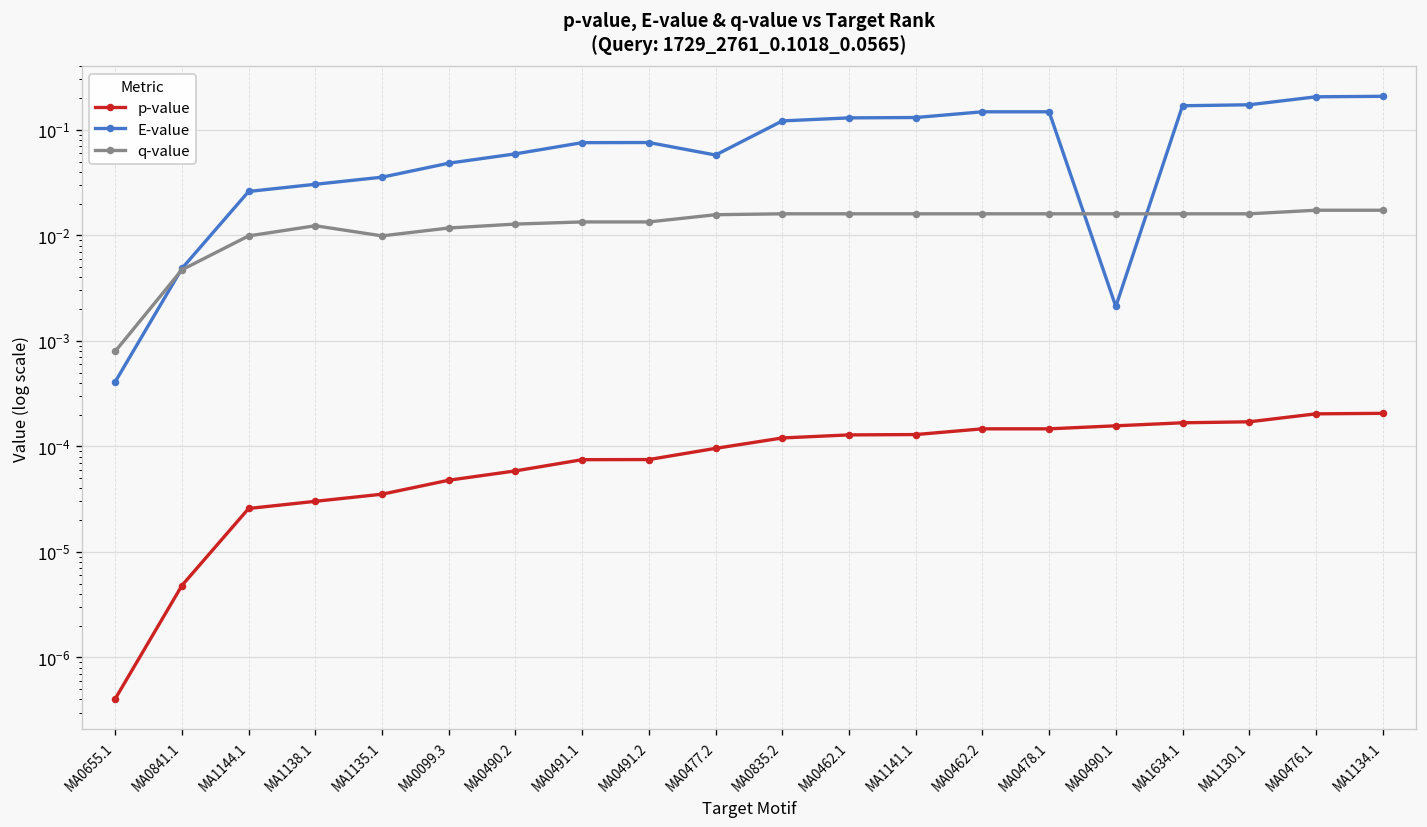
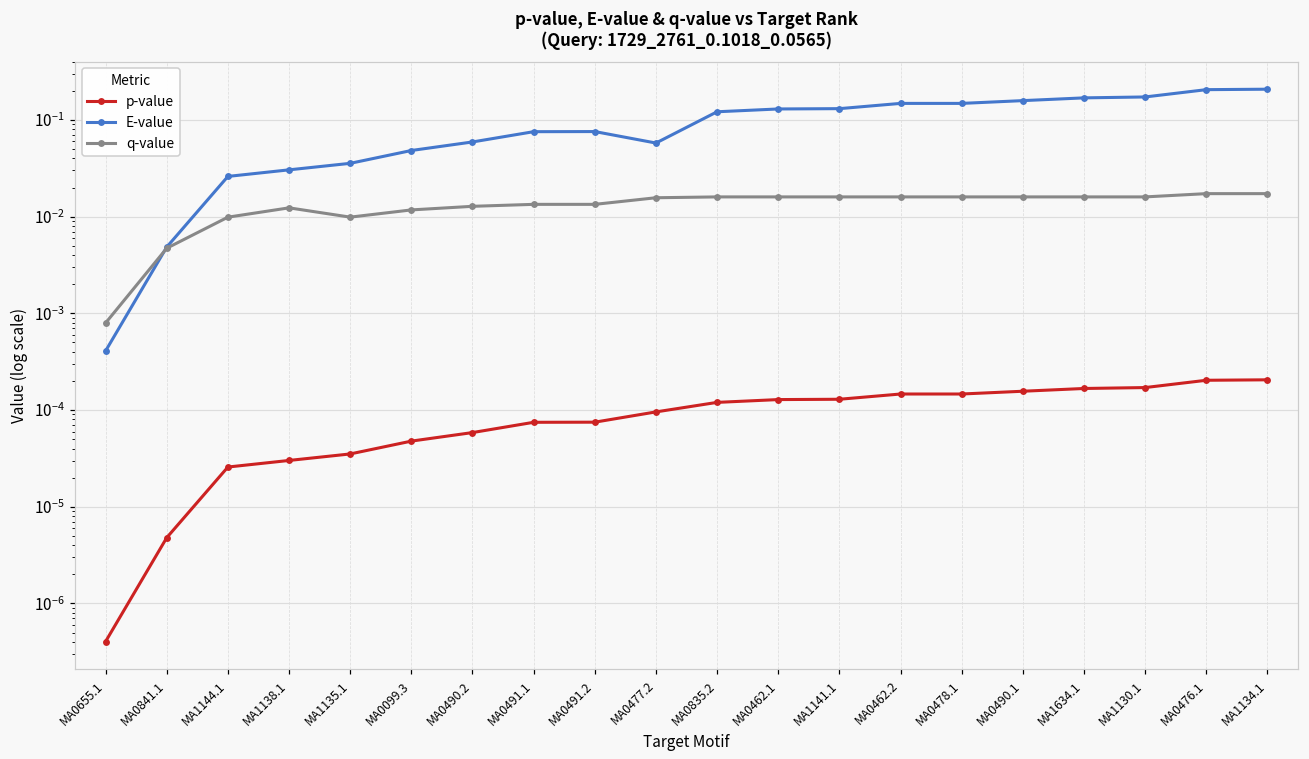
  {
    "p-value": {
      "MA0655.1": 0.0000004,
      "MA0841.1": 0.000005,
      "MA1144.1": 0.000026,
      "MA1138.1": 0.000030,
      "MA1135.1": 0.000035,
      "MA0099.3": 0.00005,
      "MA0490.2": 0.00006,
      "MA0491.1": 0.00007,
      "MA0491.2": 0.00007,
      "MA0477.2": 0.0001,
      "MA0835.2": 0.00012,
      "MA0462.1": 0.00013,
      "MA1141.1": 0.00013,
      "MA0462.2": 0.00015,
      "MA0478.1": 0.00015,
      "MA0490.1": 0.00016,
      "MA1634.1": 0.00017,
      "MA1130.1": 0.00017,
      "MA0476.1": 0.0002,
      "MA1134.1": 0.0002
    },
    "E-value": {
      "MA0655.1": 0.0004,
      "MA1144.1": 0.026,
      "MA1138.1": 0.030,
      "MA1135.1": 0.036,
      "MA0099.3": 0.05,
      "MA0490.2": 0.06,
      "MA0491.1": 0.08,
      "MA0491.2": 0.08,
      "MA0477.2": 0.06,
      "MA0835.2": 0.12,
      "MA0462.1": 0.13,
      "MA1141.1": 0.13,
      "MA0462.2": 0.15,
      "MA0478.1": 0.15,
-     "MA0490.1": 0.0021,
+     "MA0490.1": 0.16,
      "MA1634.1": 0.17,
      "MA1130.1": 0.17,
      "MA0476.1": 0.21,
      "MA1134.1": 0.21
    },
    "q-value": {
      "MA0655.1": 0.0008,
      "MA1144.1": 0.010,
      "MA1138.1": 0.012,
      "MA1135.1": 0.010,
      "MA0099.3": 0.012,
      "MA0490.2": 0.013,
      "MA0491.1": 0.013,
      "MA0491.2": 0.013,
      "MA0477.2": 0.016,
      "MA0835.2": 0.016,
      "MA0462.1": 0.016,
      "MA1141.1": 0.016,
      "MA0462.2": 0.016,
      "MA0478.1": 0.016,
      "MA0490.1": 0.016,
      "MA1634.1": 0.016,
      "MA1130.1": 0.016,
      "MA0476.1": 0.017,
      "MA1134.1": 0.017
    }
  }
